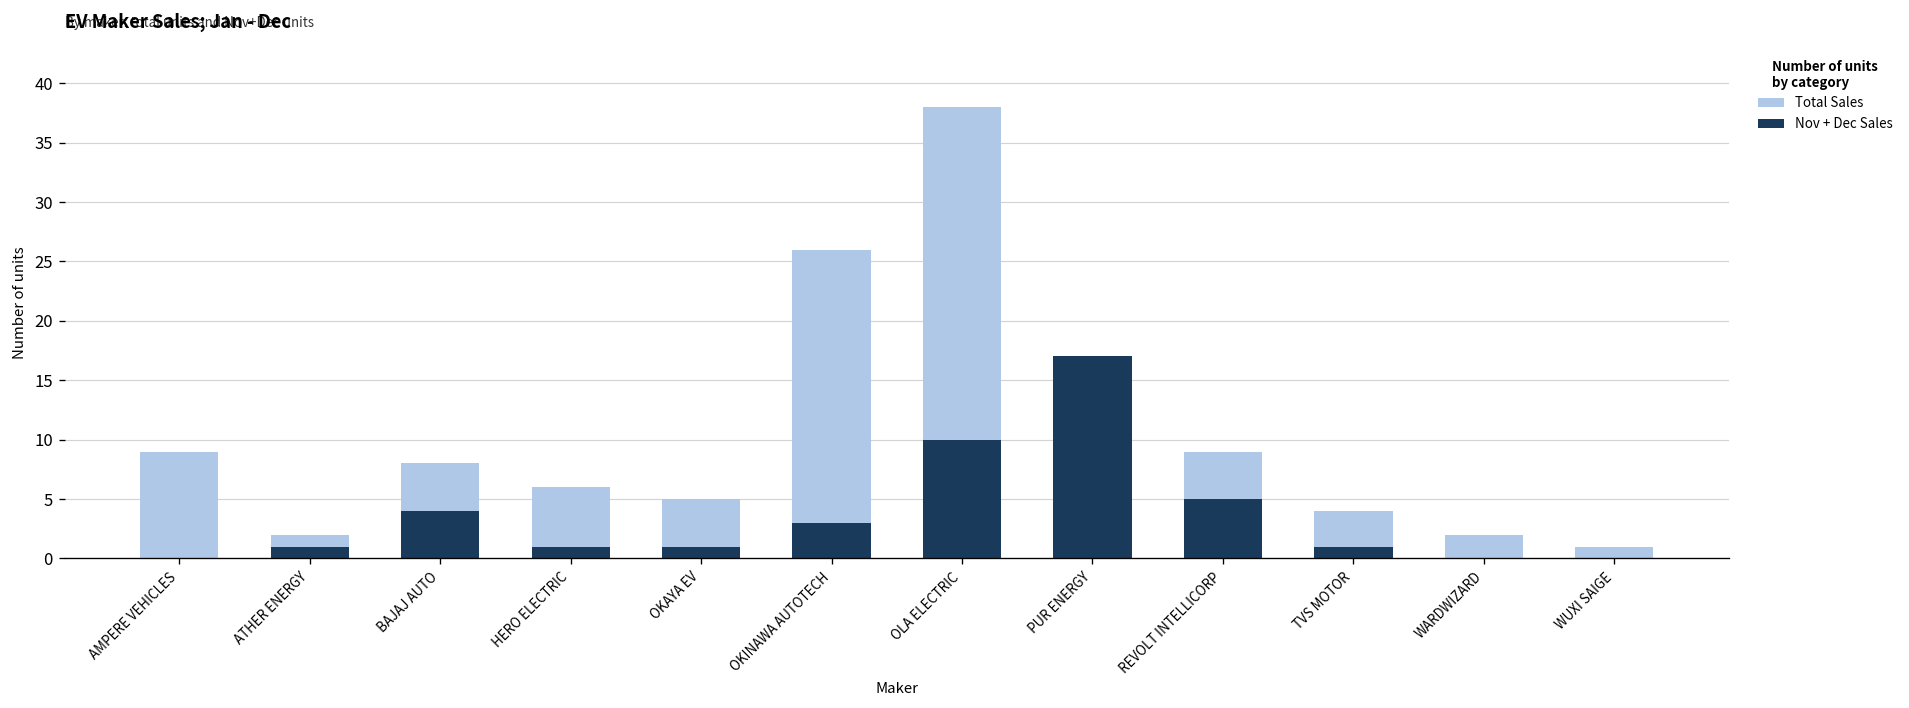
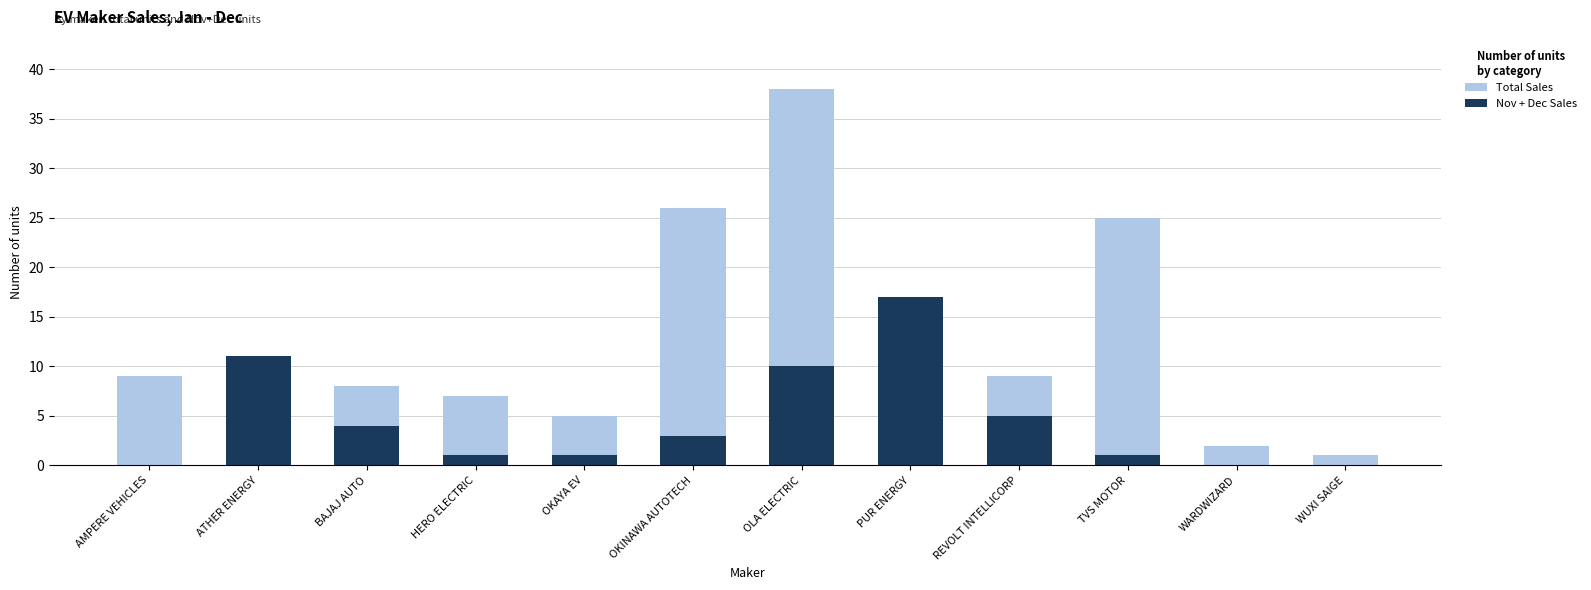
  {
    "Total Sales": {
      "AMPERE VEHICLES": 9,
      "BAJAJ AUTO": 8,
-     "HERO ELECTRIC": 6,
+     "HERO ELECTRIC": 7,
      "OKAYA EV": 5,
      "OKINAWA AUTOTECH": 26,
      "OLA ELECTRIC": 38,
      "PUR ENERGY": 17,
      "REVOLT INTELLICORP": 9,
-     "TVS MOTOR": 4,
+     "TVS MOTOR": 25,
      "WARDWIZARD": 2,
      "WUXI SAIGE": 1
    },
    "Nov + Dec Sales": {
      "AMPERE VEHICLES": 0,
-     "ATHER ENERGY": 1,
+     "ATHER ENERGY": 11,
      "PUR ENERGY": 17,
      "WARDWIZARD": 0,
      "WUXI SAIGE": 0
    }
  }
